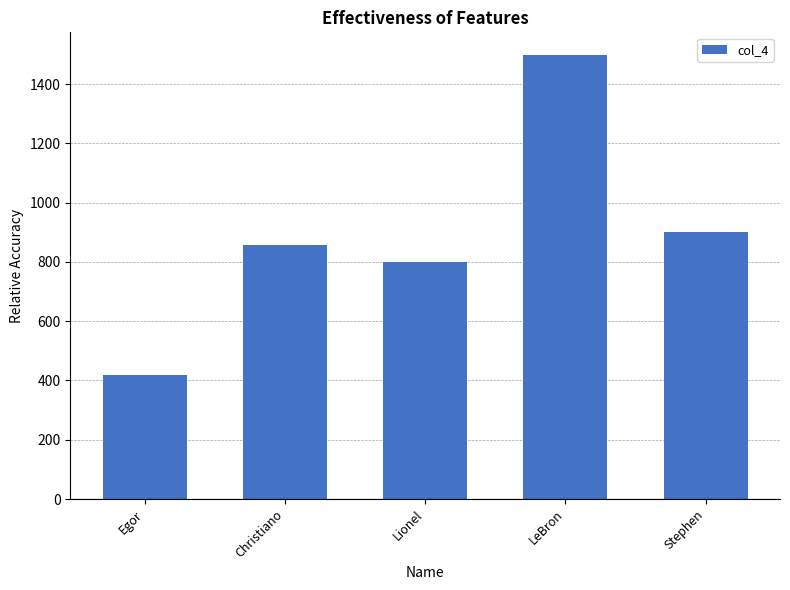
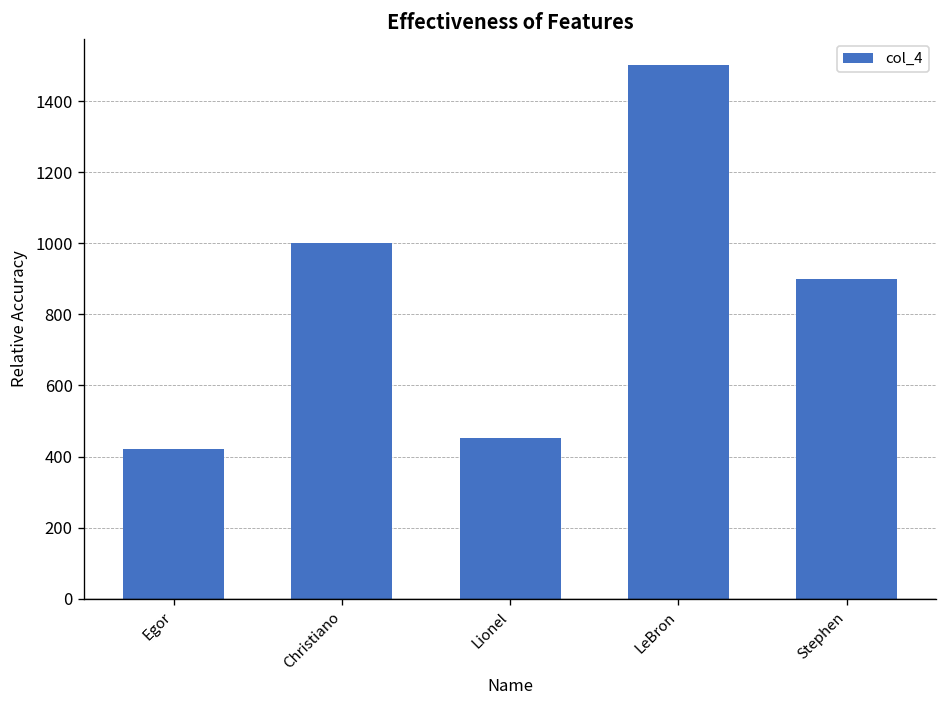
  {
    "Egor": 420,
-   "Christiano": 860,
-   "Lionel": 800,
+   "Christiano": 1000,
+   "Lionel": 450,
    "LeBron": 1500,
    "Stephen": 900
  }
